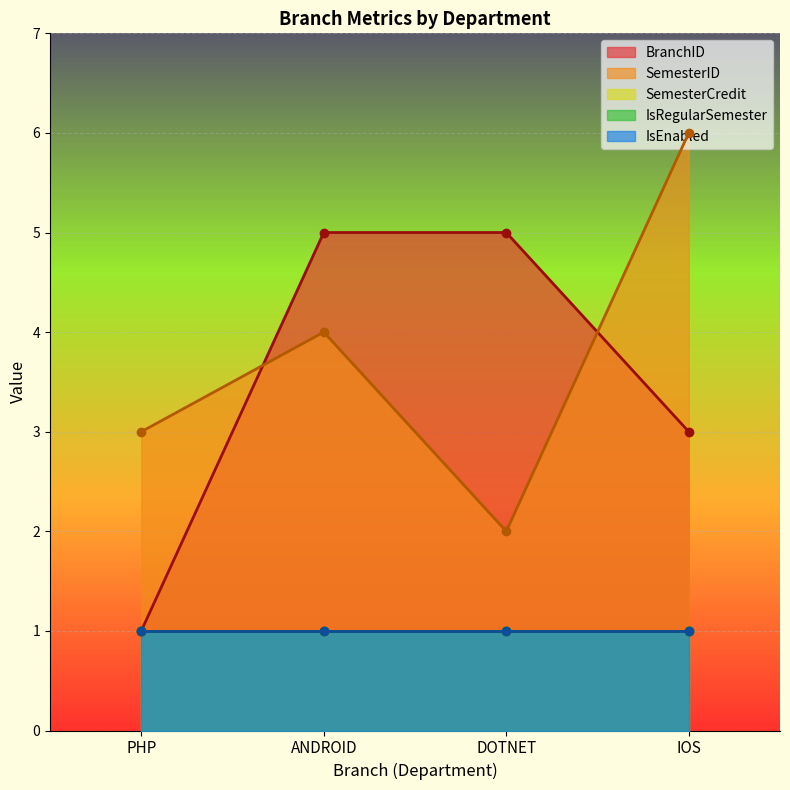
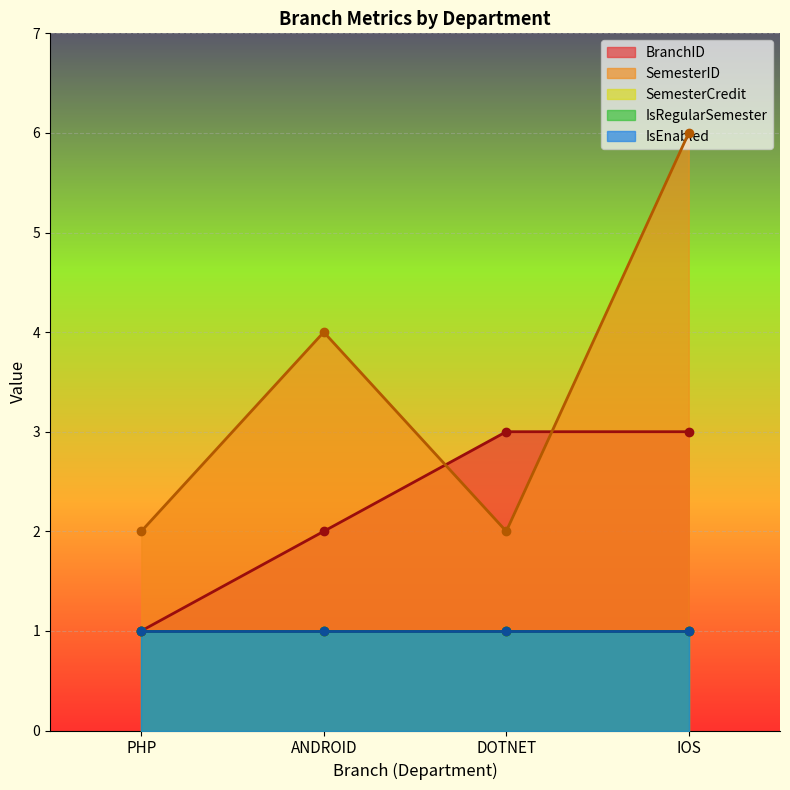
  {
    "BranchID": {
-     "ANDROID": 5,
-     "DOTNET": 5,
+     "ANDROID": 2,
+     "DOTNET": 3,
      "IOS": 3
    },
    "SemesterID": {
-     "PHP": 3,
+     "PHP": 2,
      "ANDROID": 4,
      "DOTNET": 2
    },
    "IsEnabled": {
      "ANDROID": 1,
      "DOTNET": 1,
      "IOS": 1
    }
  }
